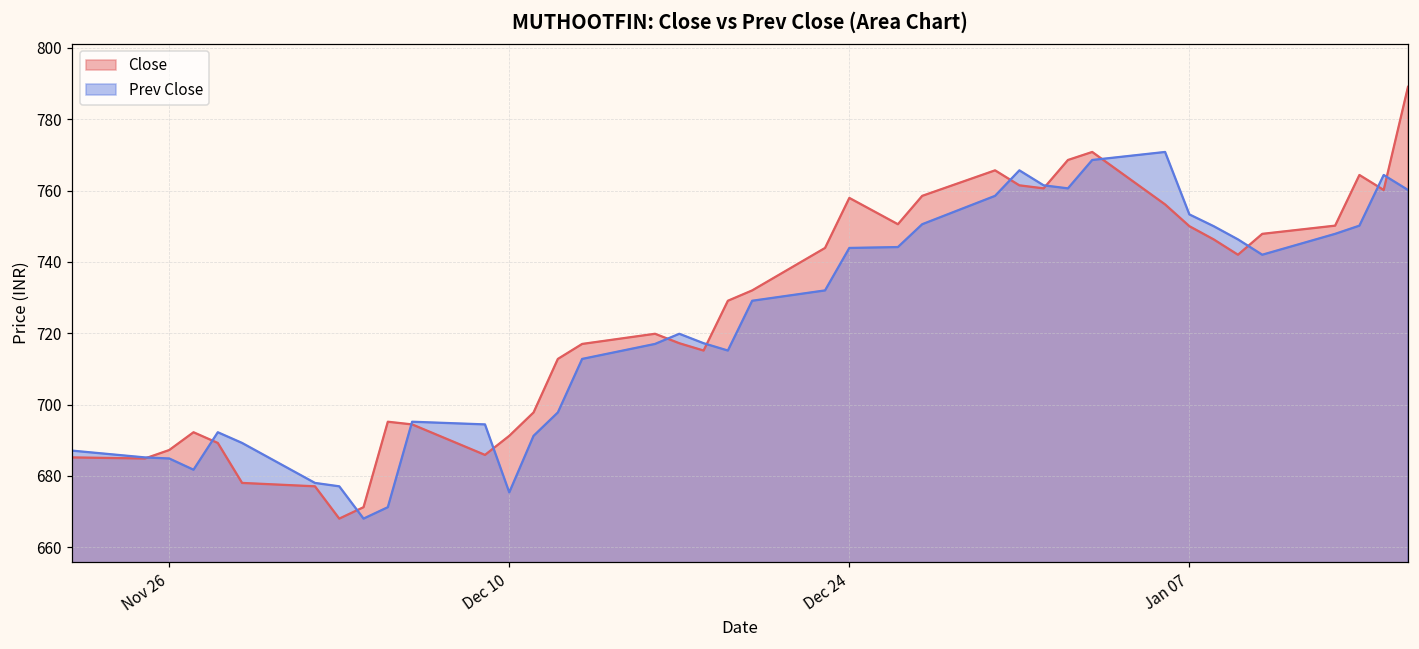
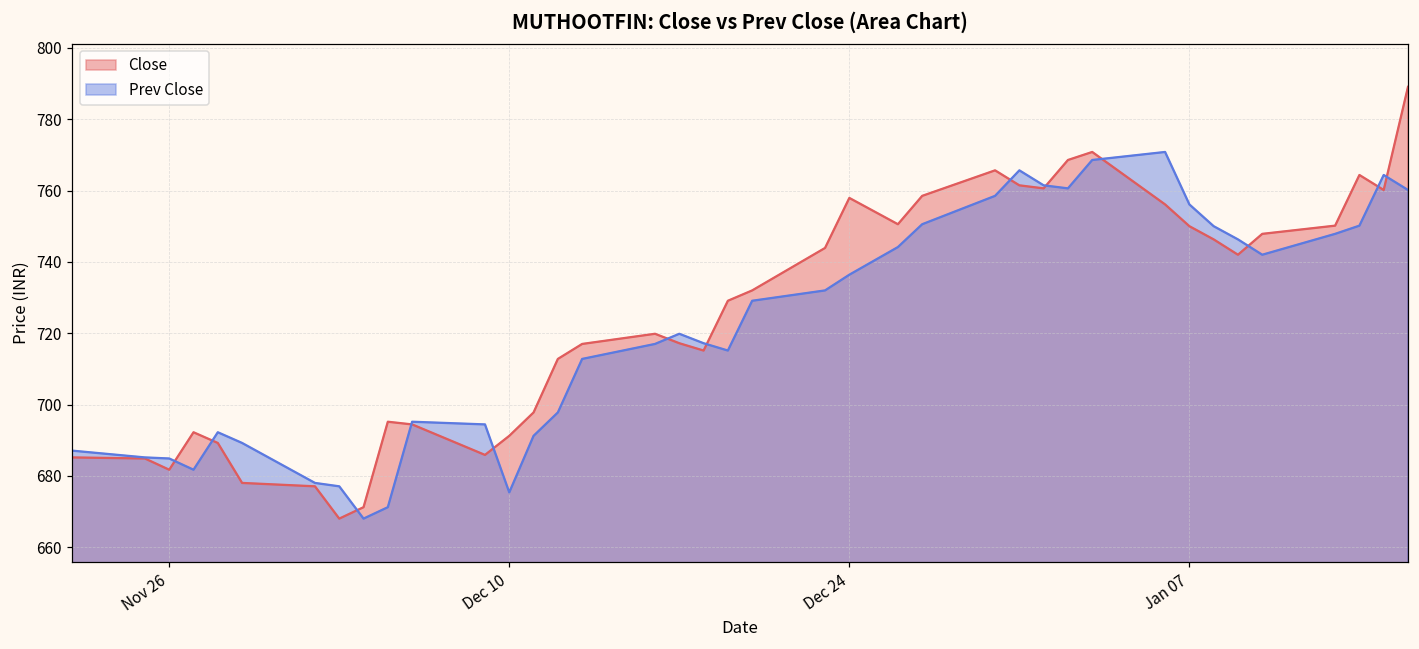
  {
    "Close": {
-     "Nov 26": 687,
+     "Nov 26": 682,
      "Dec 10": 691,
      "Dec 24": 758,
      "Jan 07": 750
    },
    "Prev Close": {
      "Nov 26": 685,
      "Dec 10": 675,
-     "Dec 24": 744,
-     "Jan 07": 753
+     "Dec 24": 736,
+     "Jan 07": 756
    }
  }
